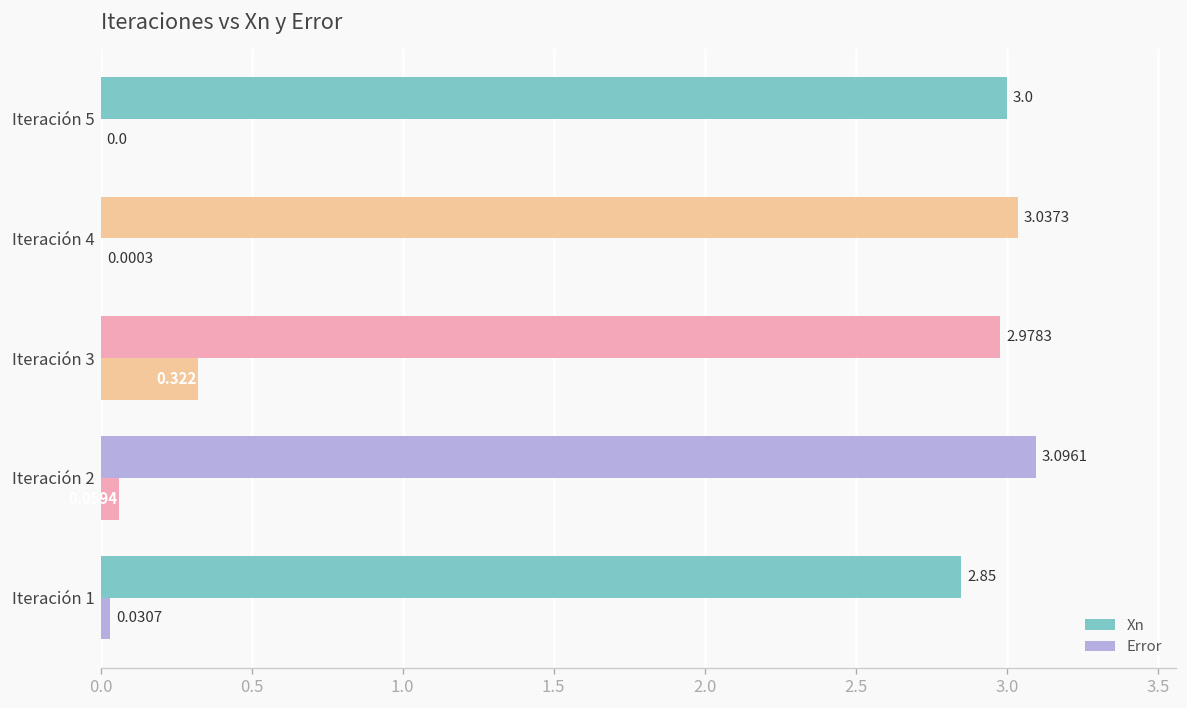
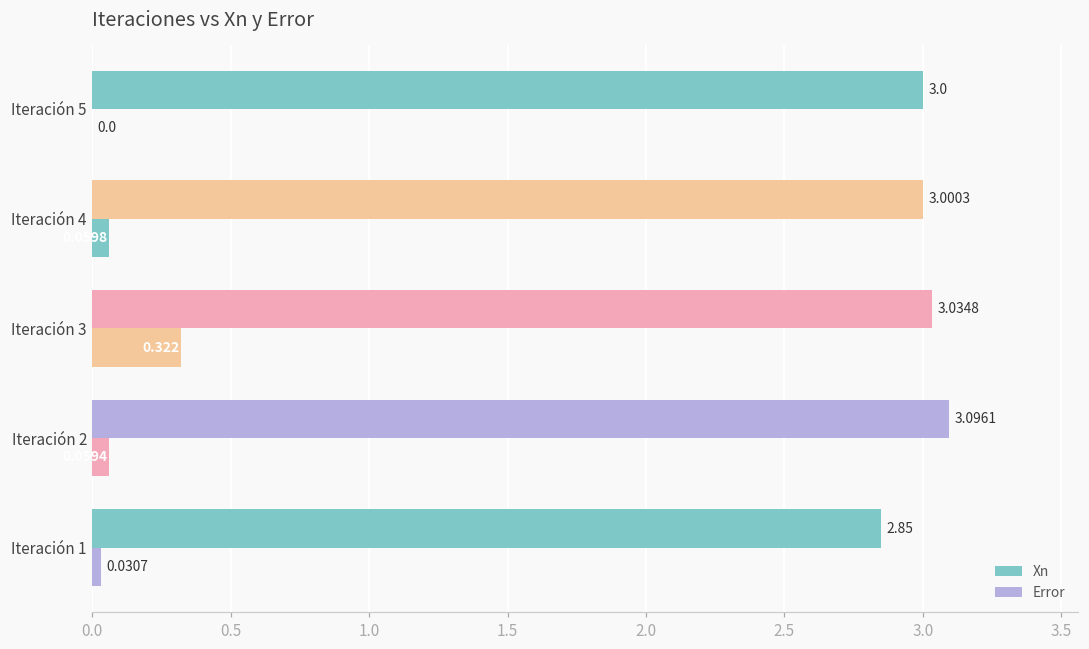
  {
    "Xn": {
      "Iteración 5": 3.0,
-     "Iteración 4": 3.0373,
-     "Iteración 3": 2.9783,
+     "Iteración 4": 3.0003,
+     "Iteración 3": 3.0348,
      "Iteración 2": 3.0961,
      "Iteración 1": 2.85
    },
    "Error": {
-     "Iteración 4": 0.00,
+     "Iteración 4": 0.06,
      "Iteración 2": 0.06
    }
  }
